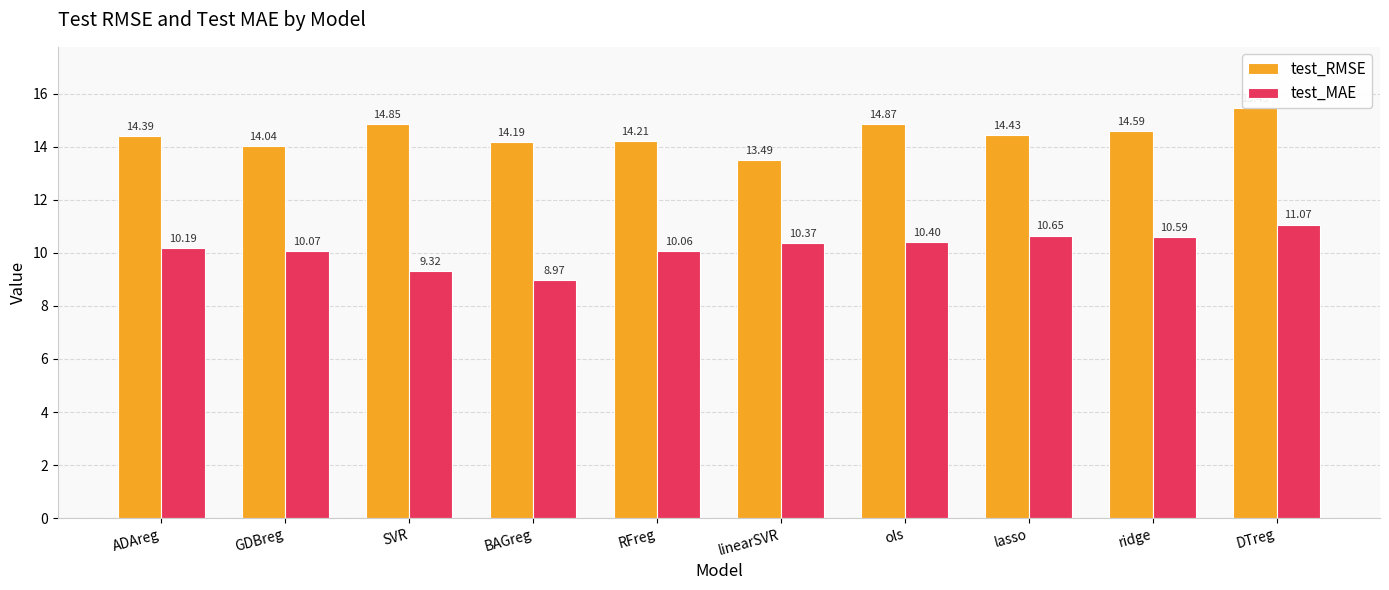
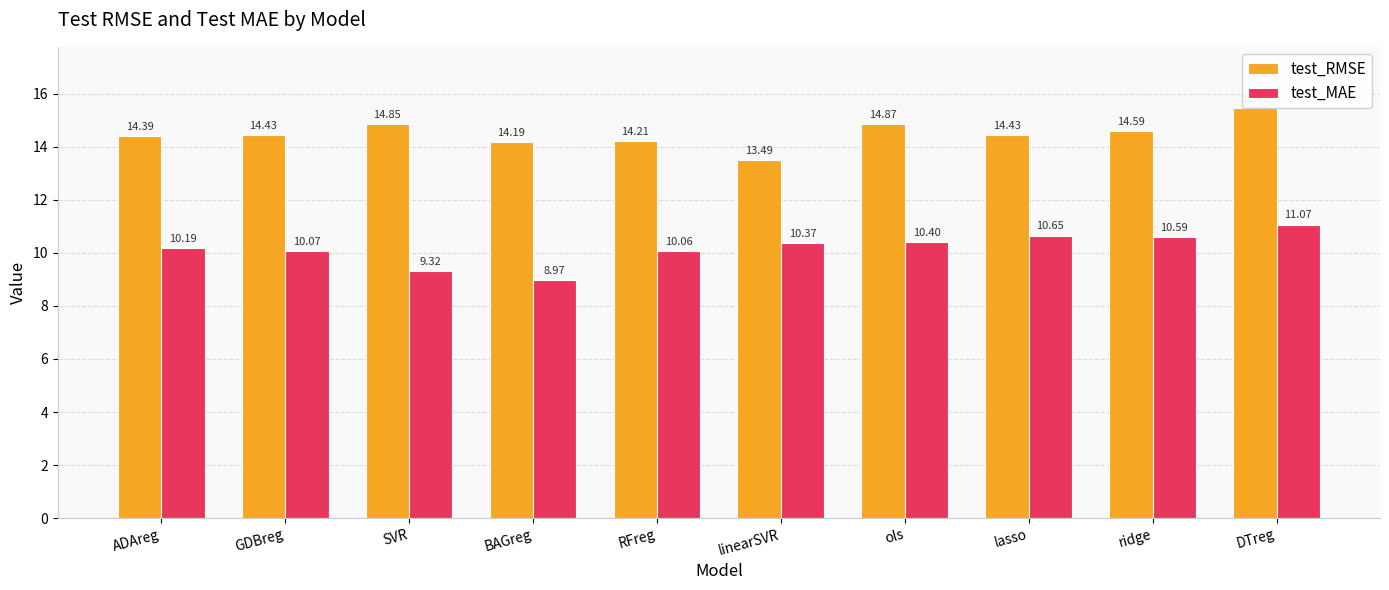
  {
    "test_RMSE": {
      "ADAreg": 14.39,
-     "GDBreg": 14.04,
+     "GDBreg": 14.43,
      "SVR": 14.85,
      "BAGreg": 14.19,
      "RFreg": 14.21,
      "linearSVR": 13.49,
      "ols": 14.87,
      "lasso": 14.43,
      "ridge": 14.59
    },
    "test_MAE": {
      "ADAreg": 10.19,
      "GDBreg": 10.07,
      "SVR": 9.32,
      "BAGreg": 8.97,
      "RFreg": 10.06,
      "linearSVR": 10.37,
      "ols": 10.40,
      "lasso": 10.65,
      "ridge": 10.59,
      "DTreg": 11.07
    }
  }
